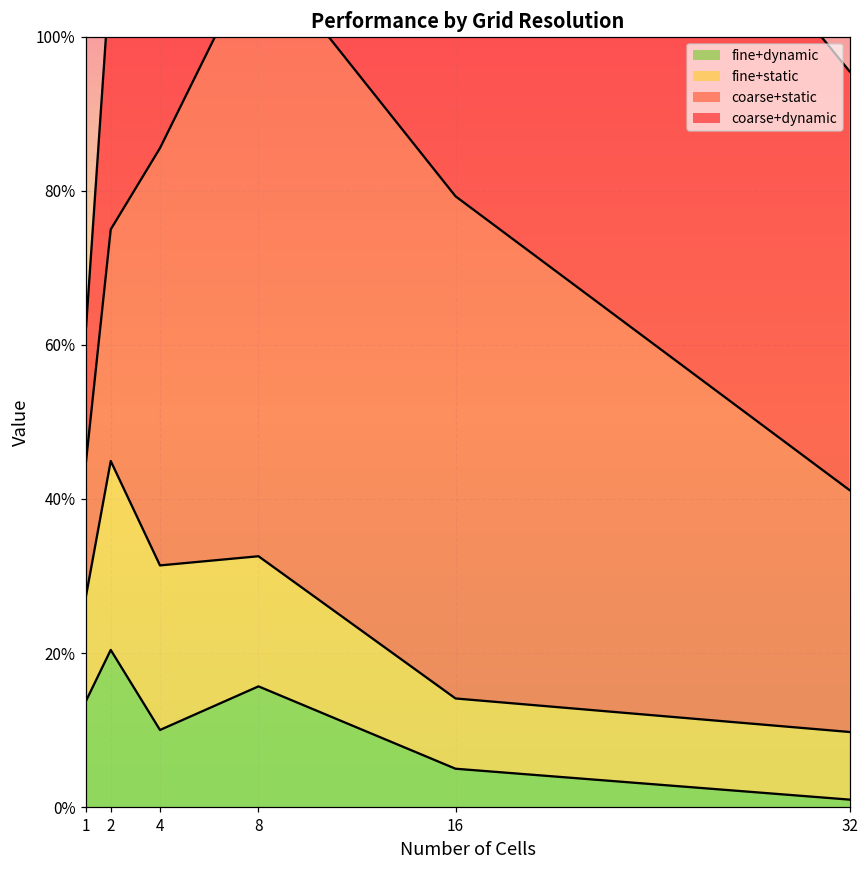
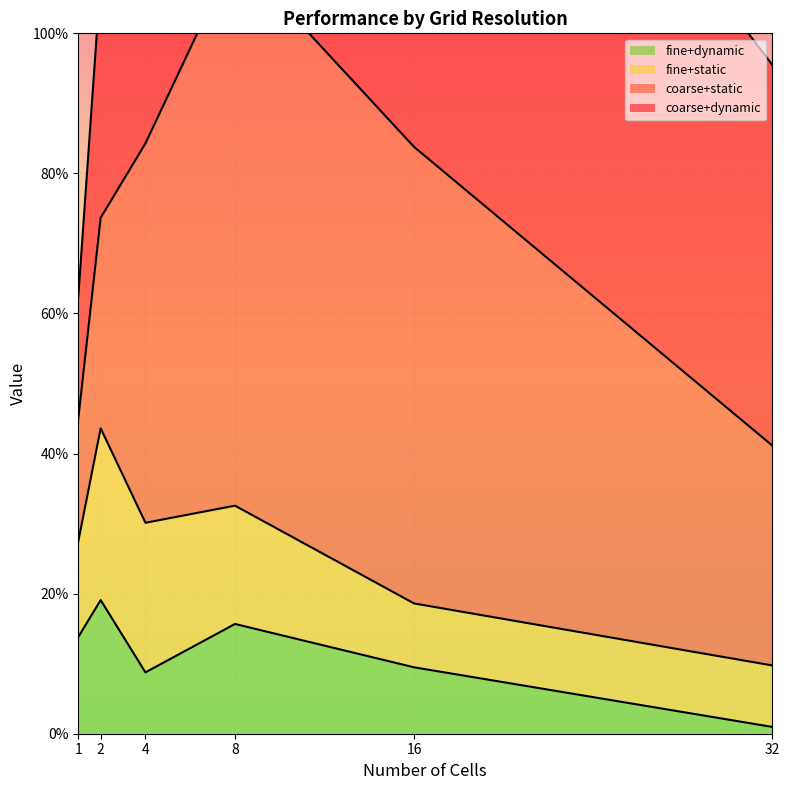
  {
    "fine+dynamic": {
      "1": "14%",
-     "2": "20%",
-     "4": "10%",
+     "2": "19%",
+     "4": "9%",
      "8": "16%",
-     "16": "5%",
+     "16": "9%",
      "32": "1%"
    },
    "fine+static": {
      "1": "14%",
      "2": "25%",
      "4": "21%",
      "8": "17%",
      "16": "9%",
      "32": "9%"
    }
  }
